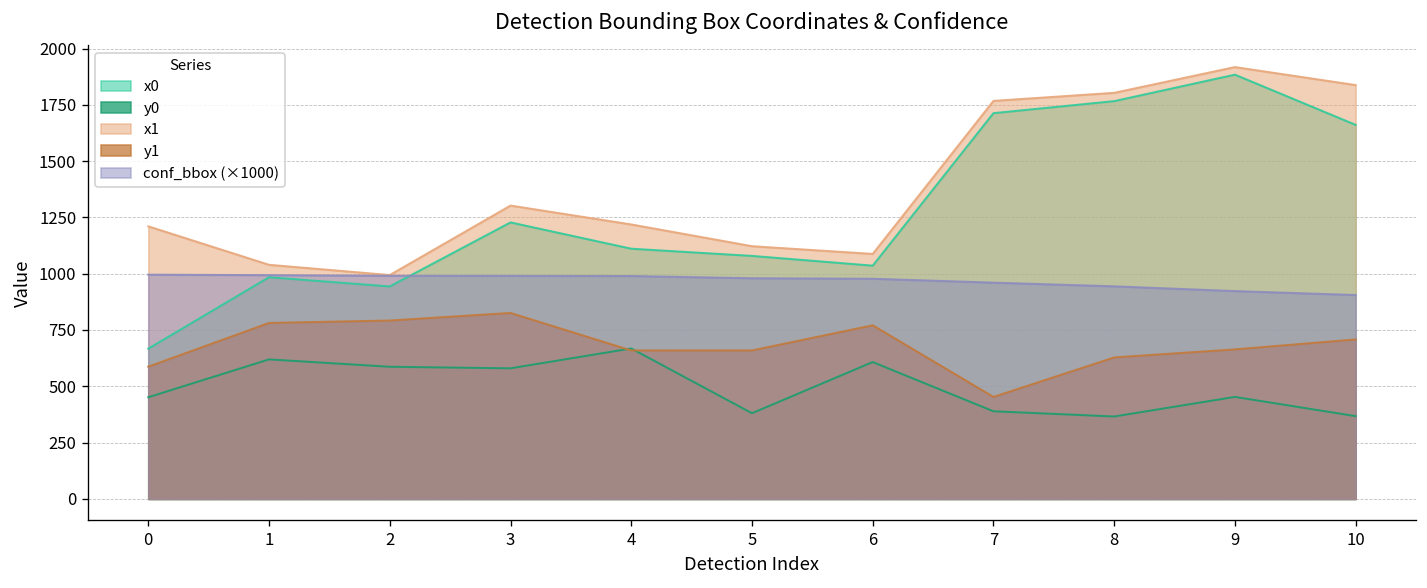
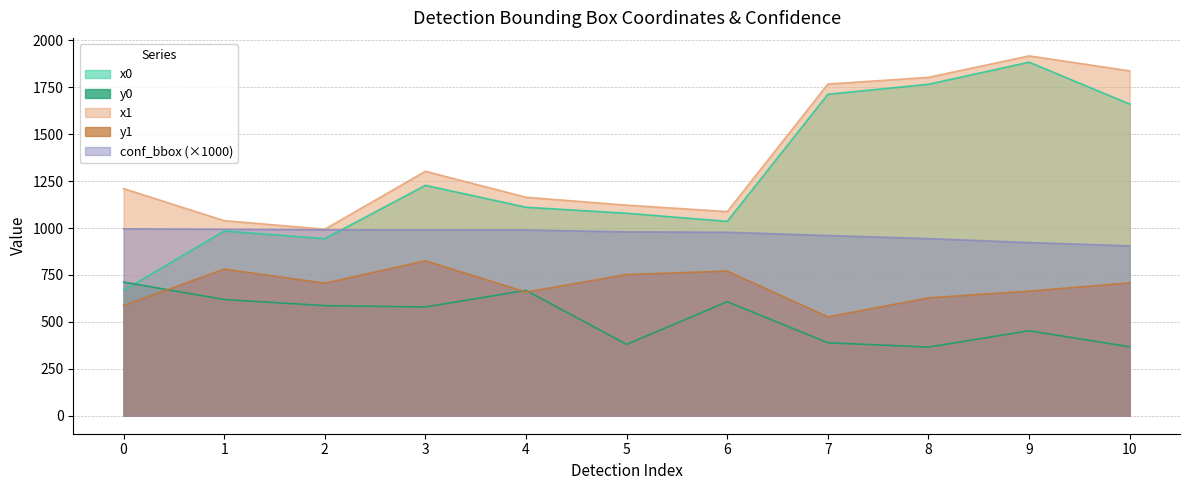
  {
    "x0": {
      "0": 670,
      "2": 940,
      "3": 1230,
      "4": 1110,
      "5": 1080,
      "6": 1040,
      "7": 1710,
      "8": 1770,
      "9": 1880,
      "10": 1660
    },
    "y0": {
-     "0": 450,
+     "0": 710,
      "1": 620,
      "2": 590,
      "3": 580,
      "5": 380,
      "6": 610,
      "7": 390,
      "8": 370,
      "9": 450,
      "10": 370
    },
    "x1": {
      "0": 1210,
      "1": 1040,
      "3": 1300,
-     "4": 1220,
+     "4": 1160,
      "5": 1120,
      "6": 1090,
      "7": 1770,
      "8": 1800,
      "9": 1920,
      "10": 1840
    },
    "y1": {
      "0": 590,
      "1": 780,
-     "2": 790,
+     "2": 710,
      "3": 830,
-     "5": 660,
+     "5": 750,
      "6": 770,
-     "7": 450,
+     "7": 530,
      "8": 630,
      "9": 660,
      "10": 710
    },
    "conf_bbox (×1000)": {
      "0": 1000,
      "3": 990,
      "4": 990,
      "5": 980,
      "6": 980,
      "7": 960,
      "8": 940,
      "9": 920,
      "10": 910
    }
  }
